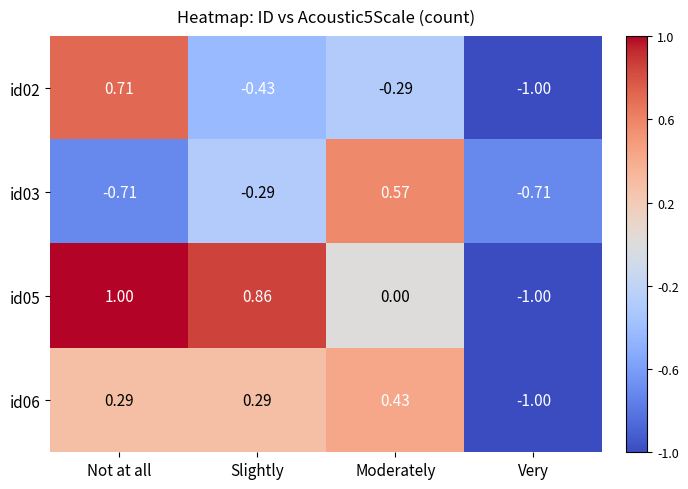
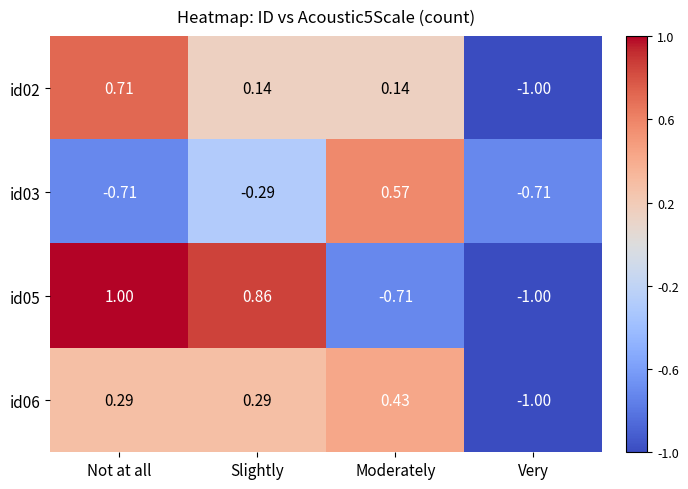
  {
    "id02": {
      "Not at all": 0.71,
-     "Slightly": -0.43,
-     "Moderately": -0.29,
+     "Slightly": 0.14,
+     "Moderately": 0.14,
      "Very": -1.00
    },
    "id03": {
      "Not at all": -0.71,
      "Slightly": -0.29,
      "Moderately": 0.57,
      "Very": -0.71
    },
    "id05": {
      "Not at all": 1.00,
      "Slightly": 0.86,
-     "Moderately": 0.00,
+     "Moderately": -0.71,
      "Very": -1.00
    },
    "id06": {
      "Not at all": 0.29,
      "Slightly": 0.29,
      "Moderately": 0.43,
      "Very": -1.00
    }
  }
